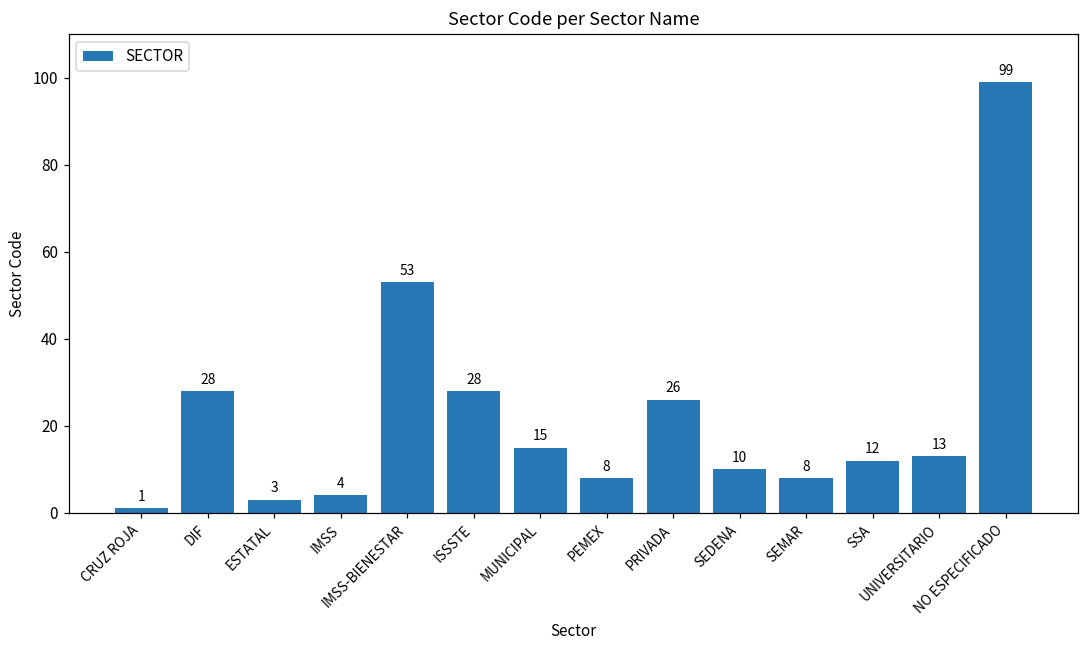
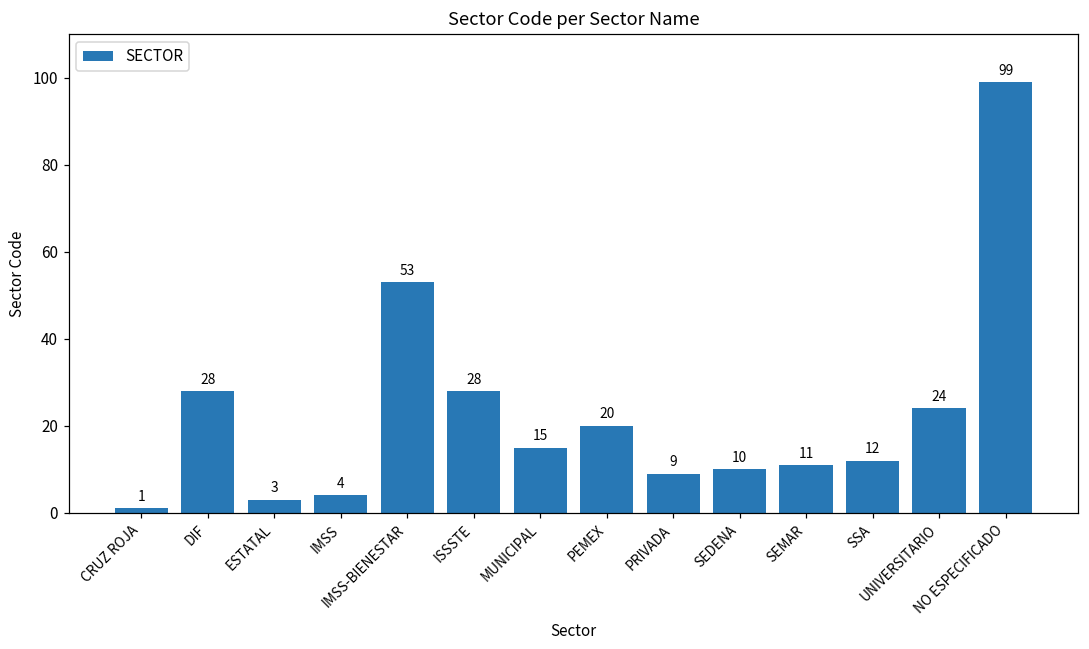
  {
    "CRUZ ROJA": 1,
    "DIF": 28,
    "ESTATAL": 3,
    "IMSS": 4,
    "IMSS-BIENESTAR": 53,
    "ISSSTE": 28,
    "MUNICIPAL": 15,
-   "PEMEX": 8,
-   "PRIVADA": 26,
+   "PEMEX": 20,
+   "PRIVADA": 9,
    "SEDENA": 10,
-   "SEMAR": 8,
+   "SEMAR": 11,
    "SSA": 12,
-   "UNIVERSITARIO": 13,
+   "UNIVERSITARIO": 24,
    "NO ESPECIFICADO": 99
  }
